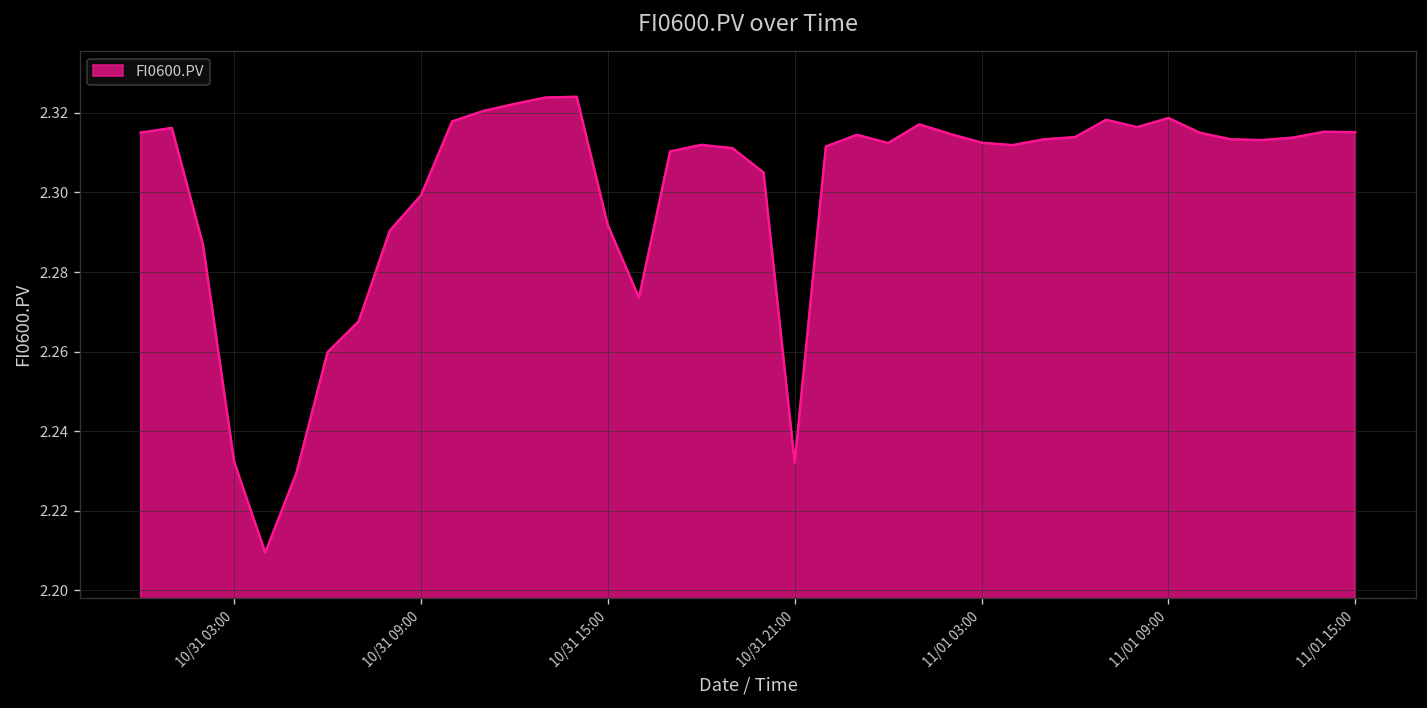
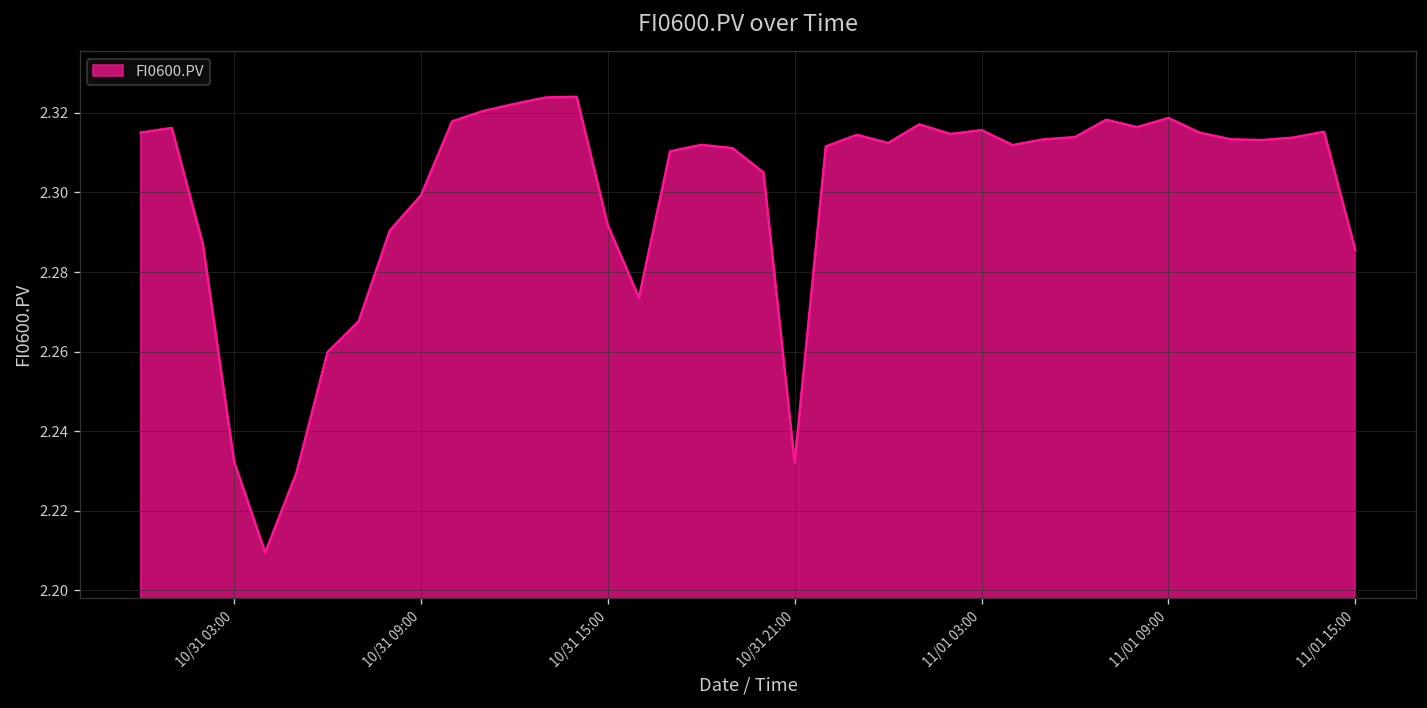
  {
    "10/31 03:00": 2.232,
    "10/31 09:00": 2.299,
    "10/31 15:00": 2.292,
    "10/31 21:00": 2.232,
-   "11/01 03:00": 2.313,
+   "11/01 03:00": 2.316,
    "11/01 09:00": 2.319,
-   "11/01 15:00": 2.315
+   "11/01 15:00": 2.286
  }
